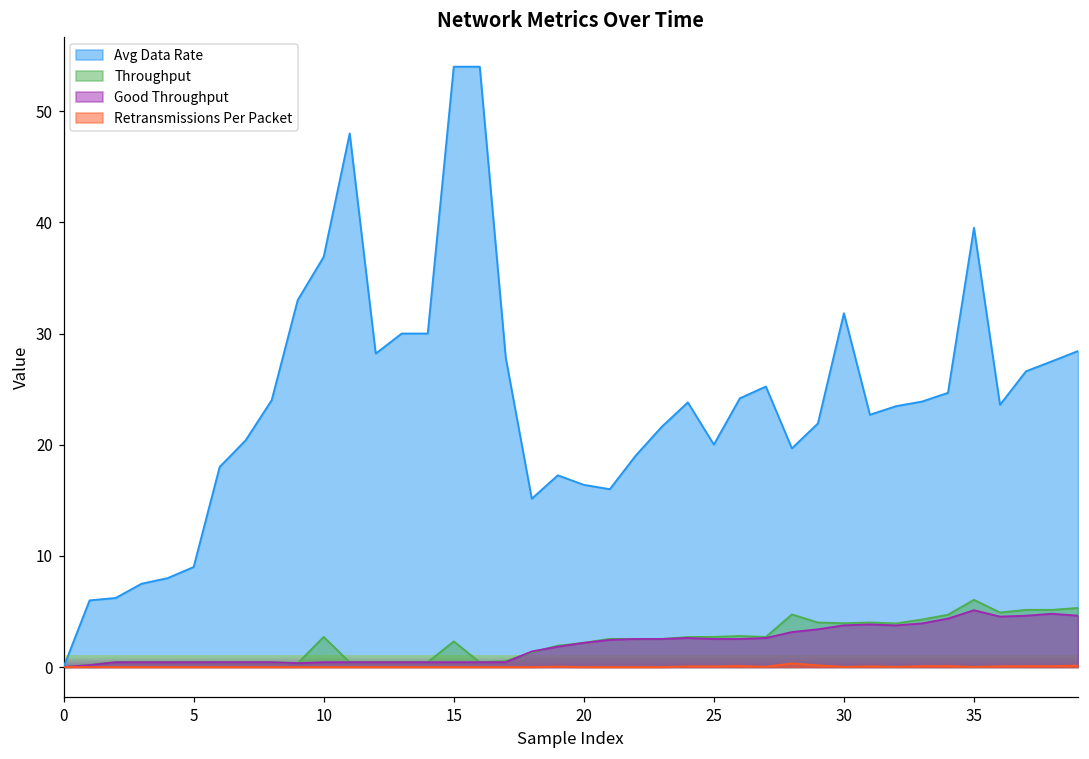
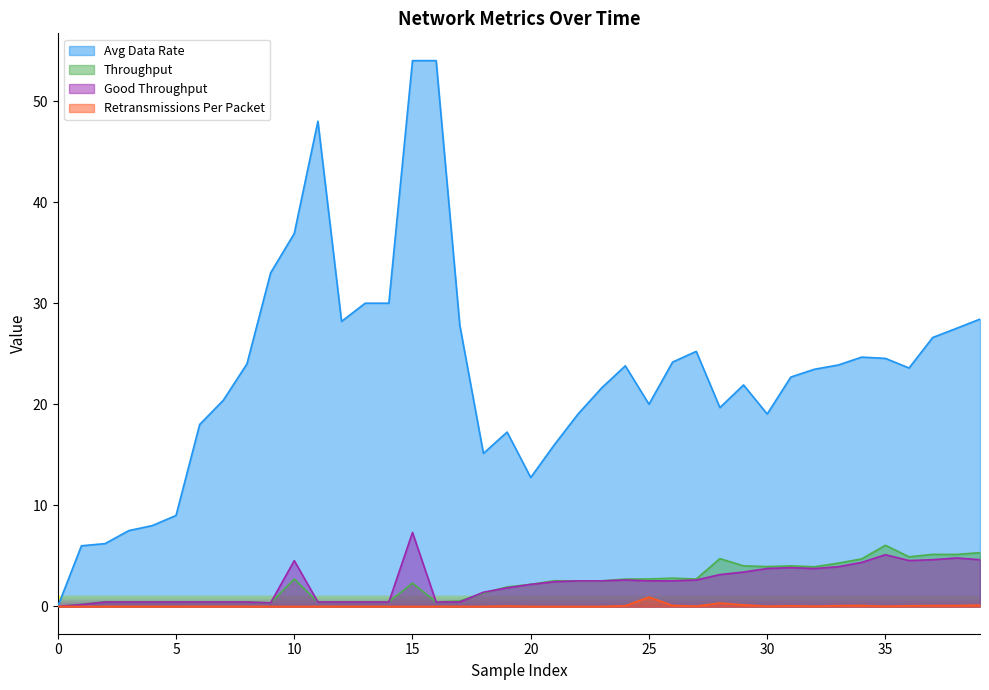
  {
    "Avg Data Rate": {
      "5": 9.0,
      "10": 36.9,
      "15": 54.0,
-     "20": 16.4,
+     "20": 12.8,
      "25": 20.0,
-     "30": 31.8,
-     "35": 39.5
+     "30": 19.0,
+     "35": 24.5
    },
    "Throughput": {
      "10": 2.7,
      "15": 2.3,
      "35": 6.1
    },
    "Good Throughput": {
-     "10": 0.4,
-     "15": 0.4,
+     "10": 4.5,
+     "15": 7.3,
      "35": 5.1
    },
    "Retransmissions Per Packet": {
      "5": 0.0,
      "10": 0.0,
      "15": 0.0,
      "20": 0.0,
-     "25": 0.1,
+     "25": 0.9,
      "30": 0.0,
      "35": 0.0
    }
  }
